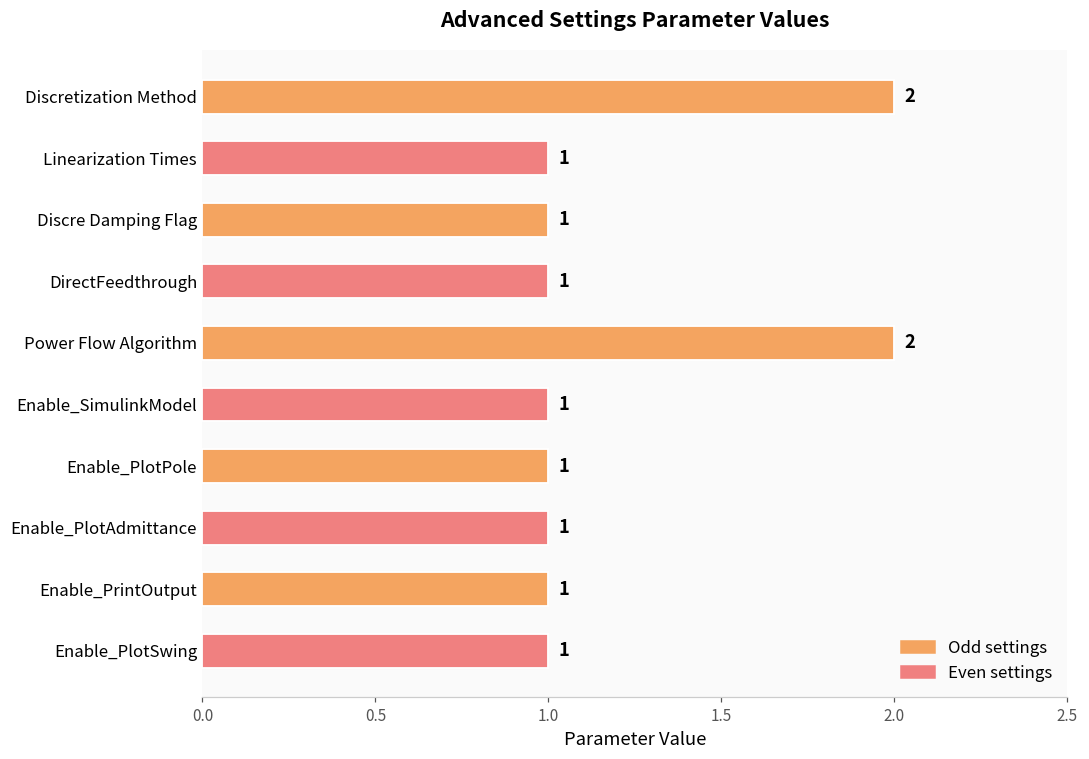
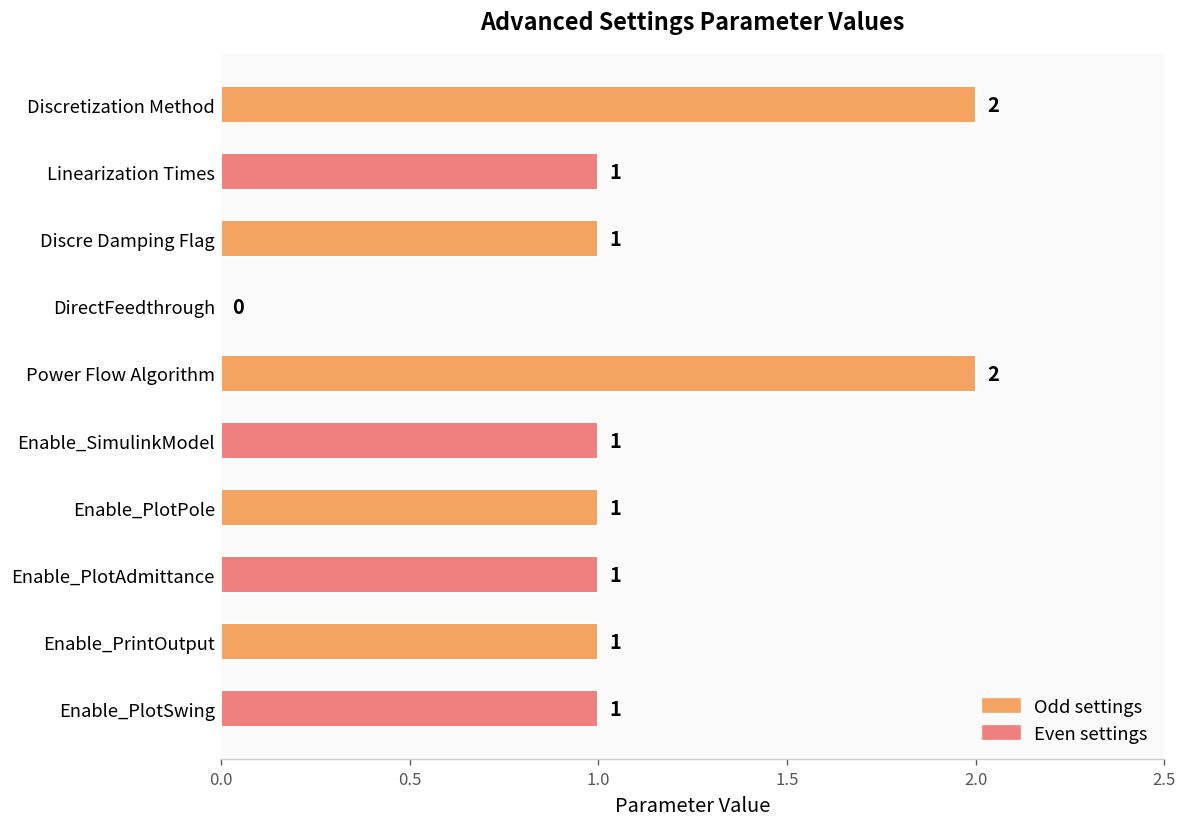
  {
    "Discretization Method": 2,
    "Linearization Times": 1,
    "Discre Damping Flag": 1,
-   "DirectFeedthrough": 1,
+   "DirectFeedthrough": 0,
    "Power Flow Algorithm": 2,
    "Enable_SimulinkModel": 1,
    "Enable_PlotPole": 1,
    "Enable_PlotAdmittance": 1,
    "Enable_PrintOutput": 1,
    "Enable_PlotSwing": 1
  }
